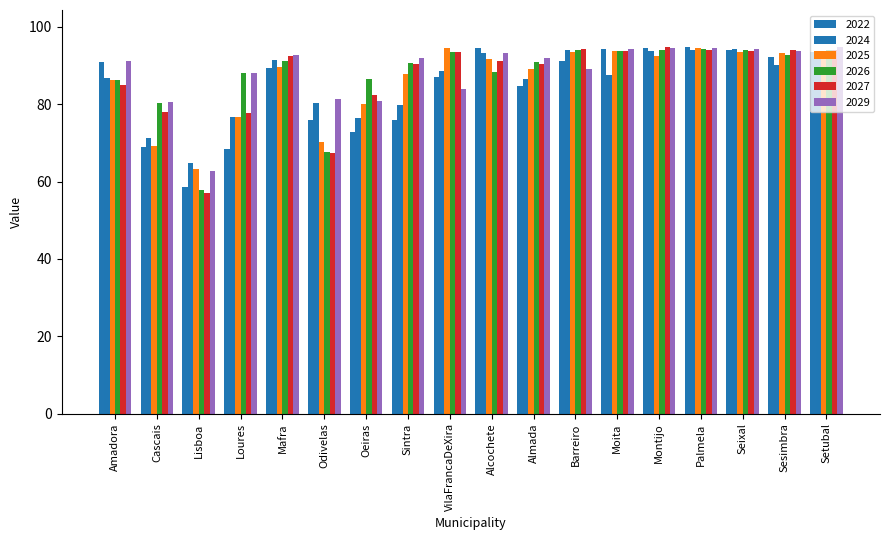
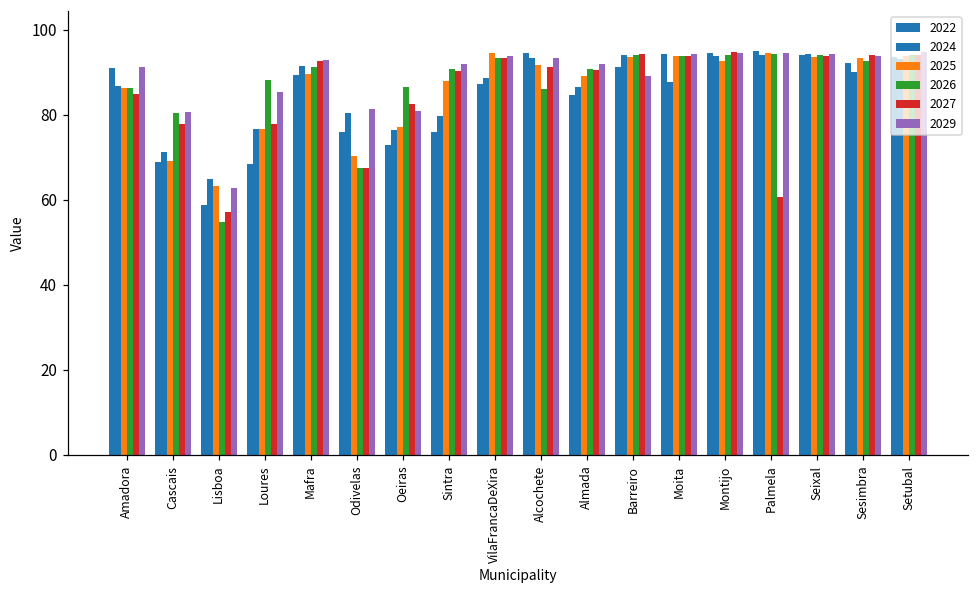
  {
    "2025": {
      "Amadora": 86,
      "Cascais": 69,
      "Lisboa": 63,
      "Loures": 77,
      "Mafra": 90,
      "Odivelas": 70,
-     "Oeiras": 80,
+     "Oeiras": 77,
      "Sintra": 88,
      "VilaFrancaDeXira": 95,
      "Alcochete": 92,
      "Almada": 89,
      "Barreiro": 94,
      "Moita": 94,
      "Montijo": 93,
      "Palmela": 95,
      "Seixal": 94,
      "Sesimbra": 93
    },
    "2026": {
      "Amadora": 86,
      "Cascais": 80,
-     "Lisboa": 58,
+     "Lisboa": 55,
      "Loures": 88,
      "Mafra": 91,
      "Odivelas": 68,
      "Oeiras": 87,
      "Sintra": 91,
      "VilaFrancaDeXira": 93,
-     "Alcochete": 88,
+     "Alcochete": 86,
      "Almada": 91,
      "Barreiro": 94,
      "Moita": 94,
      "Montijo": 94,
      "Palmela": 94,
      "Seixal": 94,
      "Sesimbra": 93
    },
    "2027": {
      "Amadora": 85,
      "Cascais": 78,
      "Lisboa": 57,
      "Loures": 78,
      "Mafra": 93,
      "Odivelas": 67,
      "Oeiras": 83,
      "Sintra": 90,
      "VilaFrancaDeXira": 93,
      "Alcochete": 91,
      "Almada": 90,
      "Barreiro": 94,
      "Moita": 94,
      "Montijo": 95,
-     "Palmela": 94,
+     "Palmela": 61,
      "Seixal": 94,
      "Sesimbra": 94
    },
    "2029": {
      "Amadora": 91,
      "Cascais": 81,
      "Lisboa": 63,
-     "Loures": 88,
+     "Loures": 85,
      "Mafra": 93,
      "Odivelas": 81,
      "Oeiras": 81,
      "Sintra": 92,
-     "VilaFrancaDeXira": 84,
+     "VilaFrancaDeXira": 94,
      "Alcochete": 93,
      "Almada": 92,
      "Barreiro": 89,
      "Moita": 94,
      "Montijo": 94,
      "Palmela": 95,
      "Seixal": 94,
      "Sesimbra": 94
    }
  }
